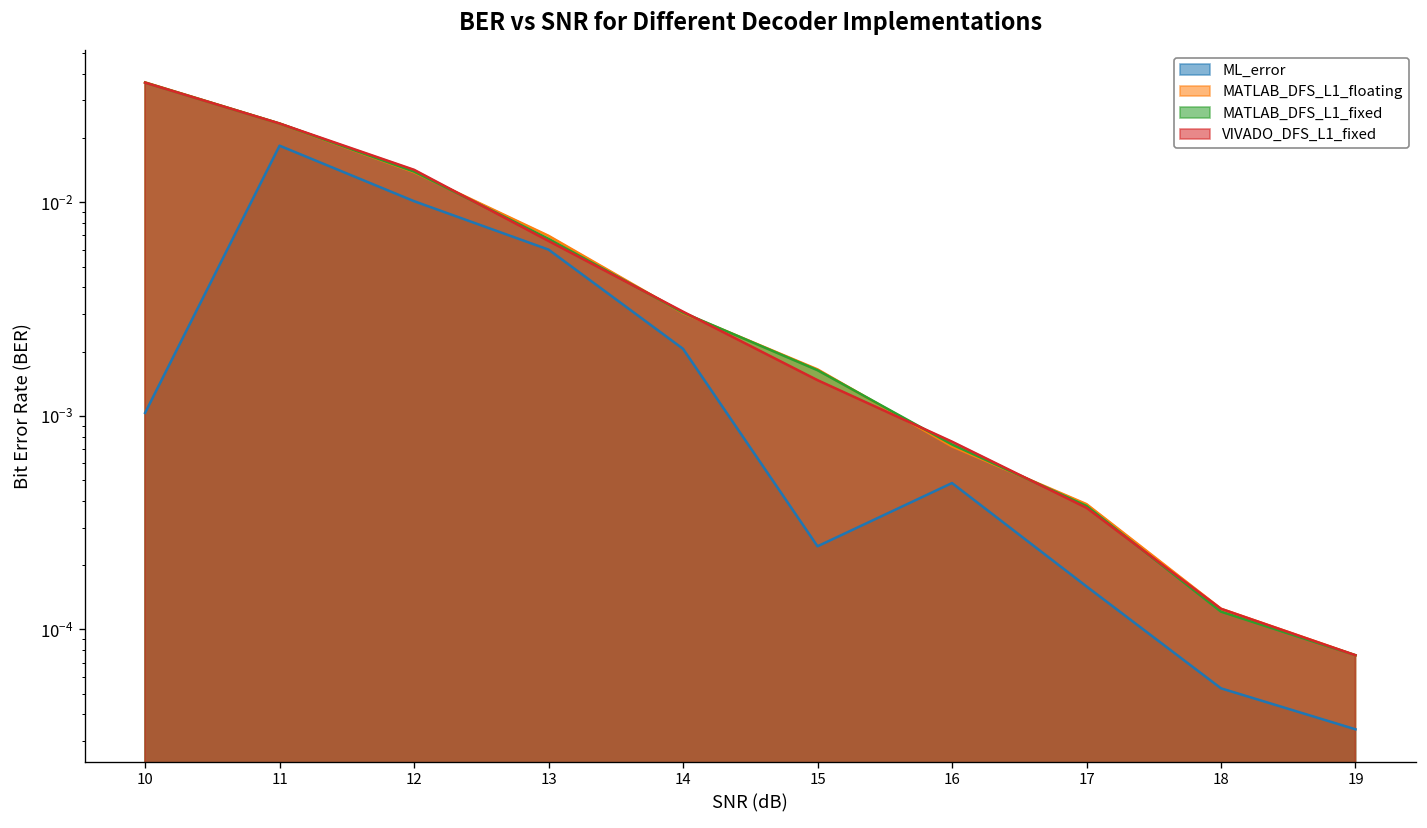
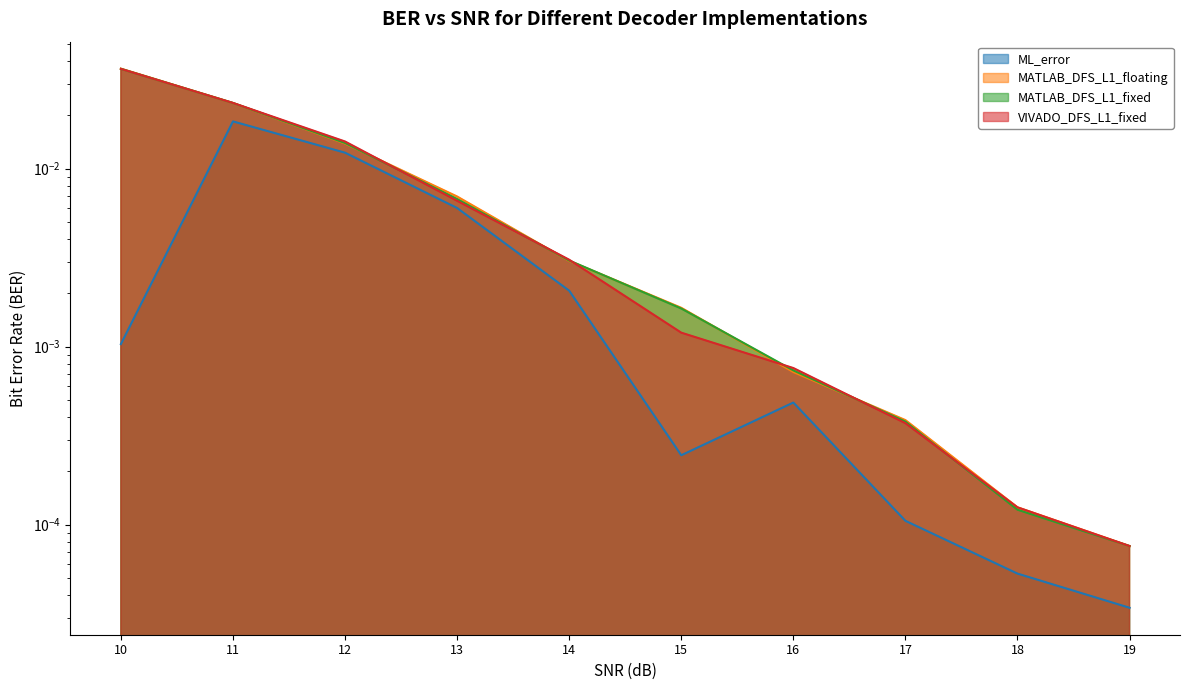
  {
    "ML_error": {
      "10": 0.0010,
      "11": 0.018,
-     "12": 0.010,
+     "12": 0.012,
      "13": 0.0060,
      "14": 0.0021,
      "15": 0.00025,
      "16": 0.00048,
-     "17": 0.00016,
+     "17": 0.00010,
      "18": 0.000053,
      "19": 0.000034
    },
    "MATLAB_DFS_L1_floating": {
      "13": 0.0070
    },
    "VIVADO_DFS_L1_fixed": {
-     "15": 0.0015
+     "15": 0.0012
    }
  }
